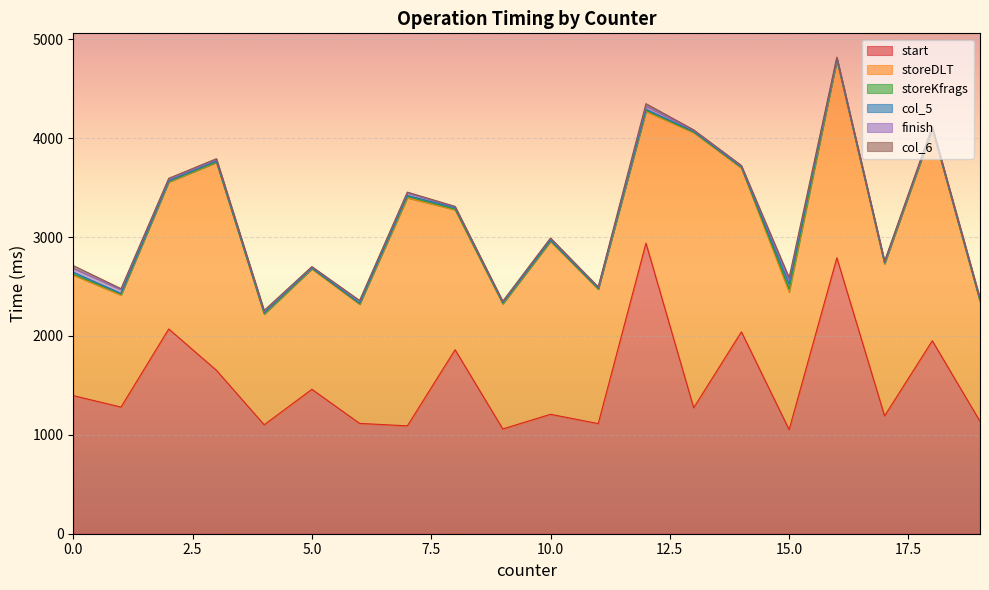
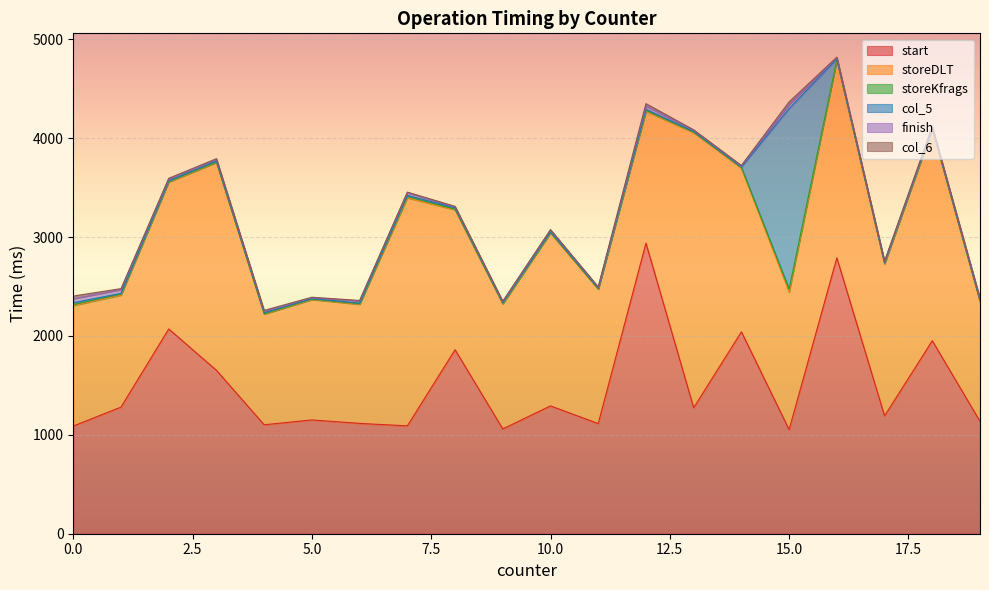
  {
    "start": {
-     "0.0": 1400,
-     "5.0": 1500,
-     "10.0": 1200,
+     "0.0": 1100,
+     "5.0": 1200,
+     "10.0": 1300,
      "15.0": 1100
    },
    "storeDLT": {
      "15.0": 1400
    },
    "storeKfrags": {
      "15.0": 0
    },
    "col_5": {
-     "15.0": 100
+     "15.0": 1800
    },
    "finish": {
      "0.0": 0
    },
    "col_6": {
      "0.0": 0
    }
  }
